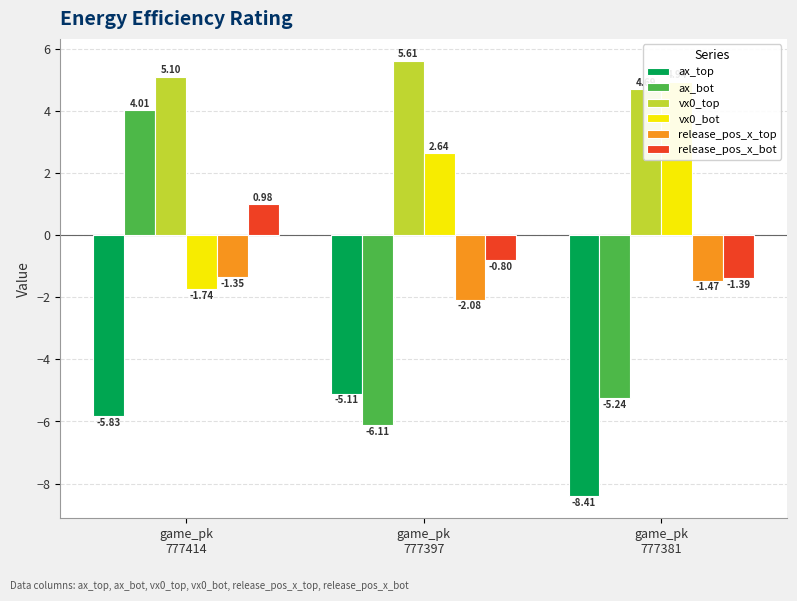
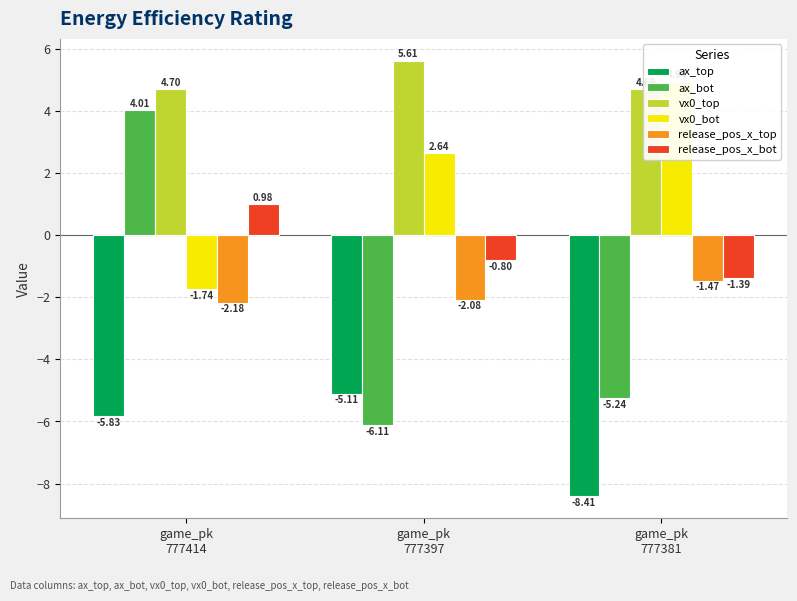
  {
    "ax_top": {
      "game_pk 777414": -5.83,
      "game_pk 777397": -5.11,
      "game_pk 777381": -8.41
    },
    "ax_bot": {
      "game_pk 777414": 4.01,
      "game_pk 777397": -6.11,
      "game_pk 777381": -5.24
    },
    "vx0_top": {
-     "game_pk 777414": 5.10,
+     "game_pk 777414": 4.70,
      "game_pk 777397": 5.61
    },
    "vx0_bot": {
      "game_pk 777414": -1.74,
      "game_pk 777397": 2.64
    },
    "release_pos_x_top": {
-     "game_pk 777414": -1.35,
+     "game_pk 777414": -2.18,
      "game_pk 777397": -2.08,
      "game_pk 777381": -1.47
    },
    "release_pos_x_bot": {
      "game_pk 777414": 0.98,
      "game_pk 777397": -0.80,
      "game_pk 777381": -1.39
    }
  }
